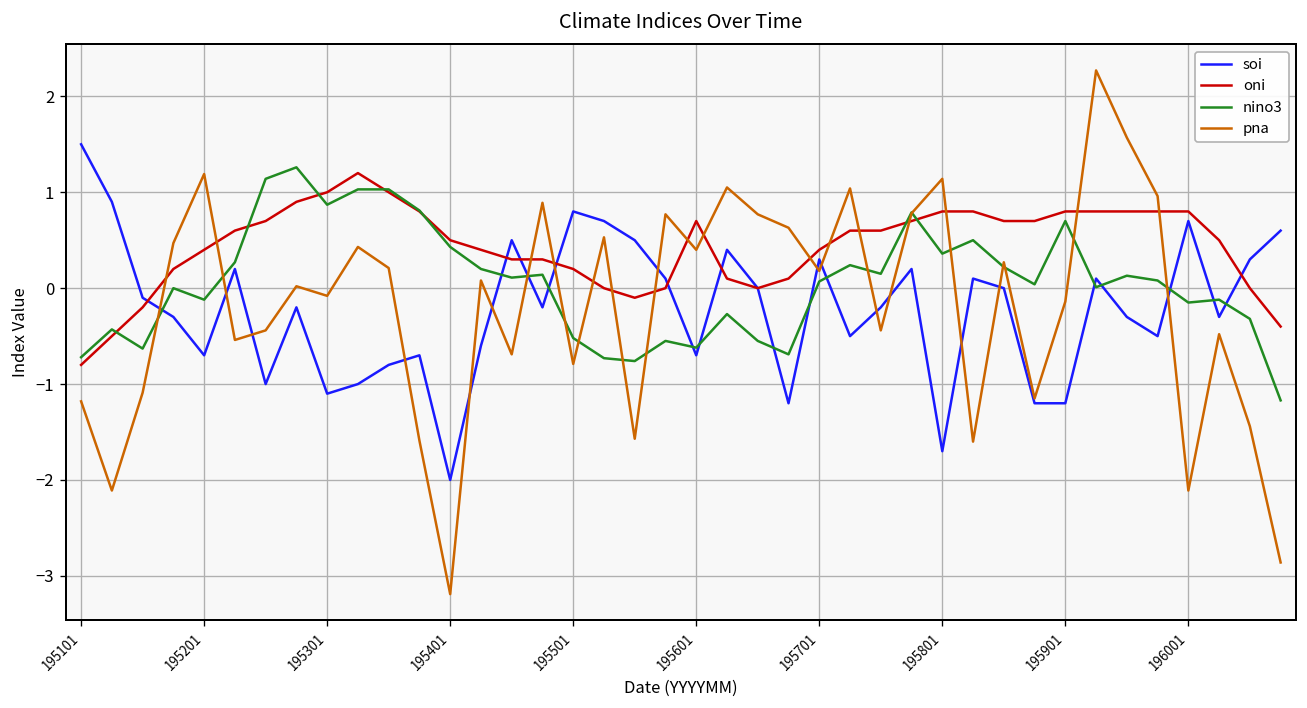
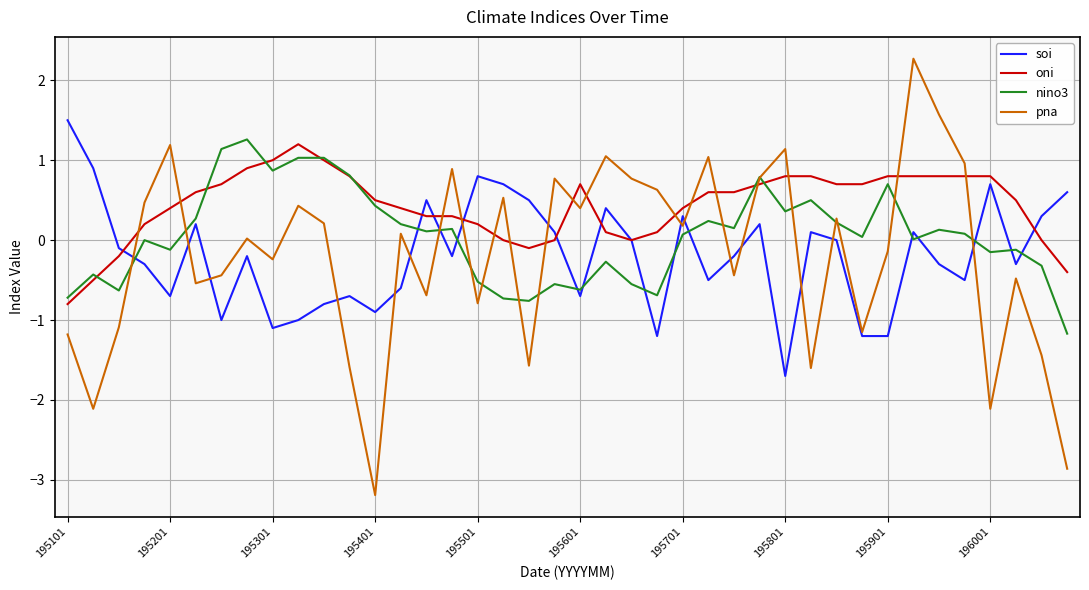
  {
    "soi": {
      "195101": 1.5,
      "195201": -0.7,
      "195301": -1.1,
-     "195401": -2.0,
+     "195401": -0.9,
      "195501": 0.8,
      "195601": -0.7,
      "195701": 0.3,
      "195801": -1.7,
      "195901": -1.2,
      "196001": 0.7
    },
    "oni": {
      "195101": -0.8,
      "195201": 0.4,
      "195301": 1.0,
      "195401": 0.5,
      "195501": 0.2,
      "195601": 0.7,
      "195701": 0.4,
      "195801": 0.8,
      "195901": 0.8,
      "196001": 0.8
    },
    "nino3": {
      "195101": -0.7,
      "195201": -0.1,
      "195301": 0.9,
      "195401": 0.4,
      "195501": -0.5,
      "195601": -0.6,
      "195701": 0.1,
      "195801": 0.4,
      "195901": 0.7,
      "196001": -0.2
    },
    "pna": {
      "195101": -1.2,
      "195201": 1.2,
-     "195301": -0.1,
+     "195301": -0.2,
      "195401": -3.2,
      "195501": -0.8,
      "195601": 0.4,
      "195701": 0.2,
      "195801": 1.1,
      "195901": -0.1,
      "196001": -2.1
    }
  }
